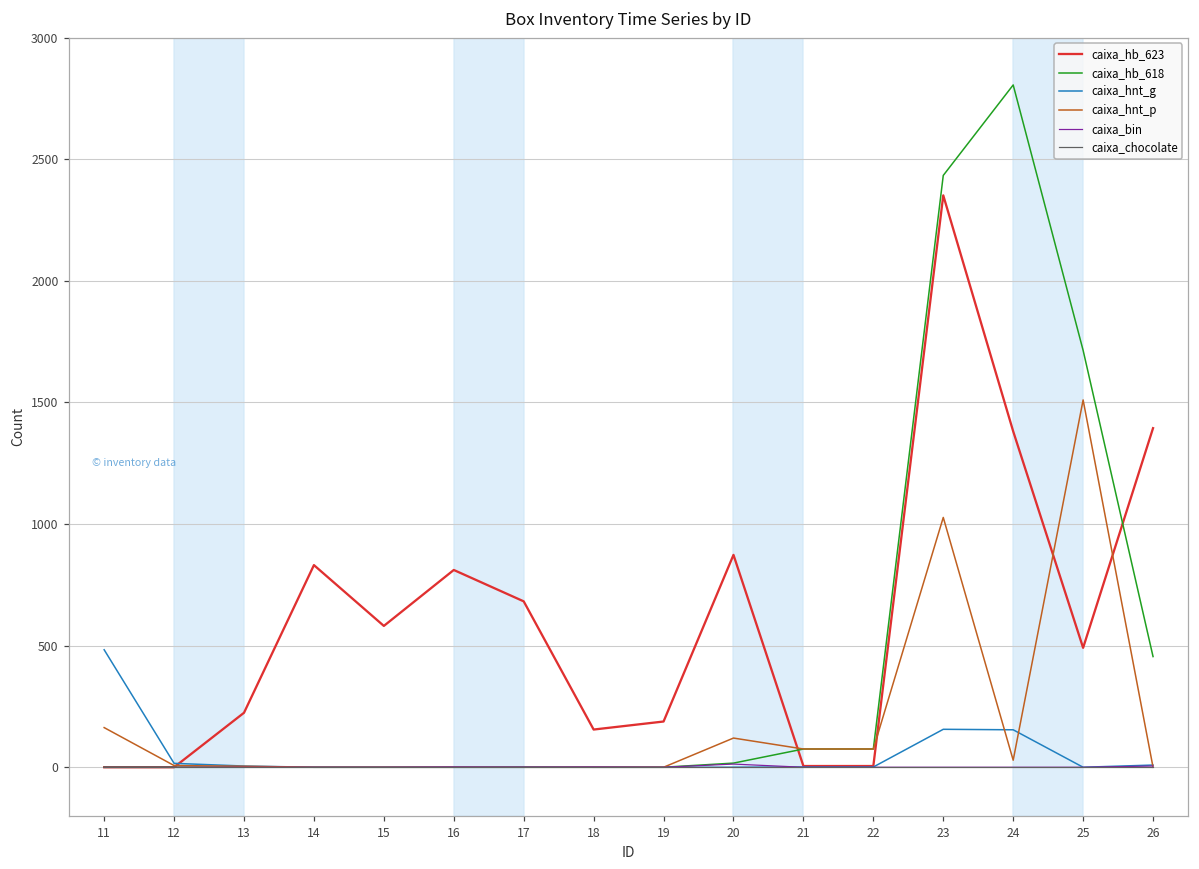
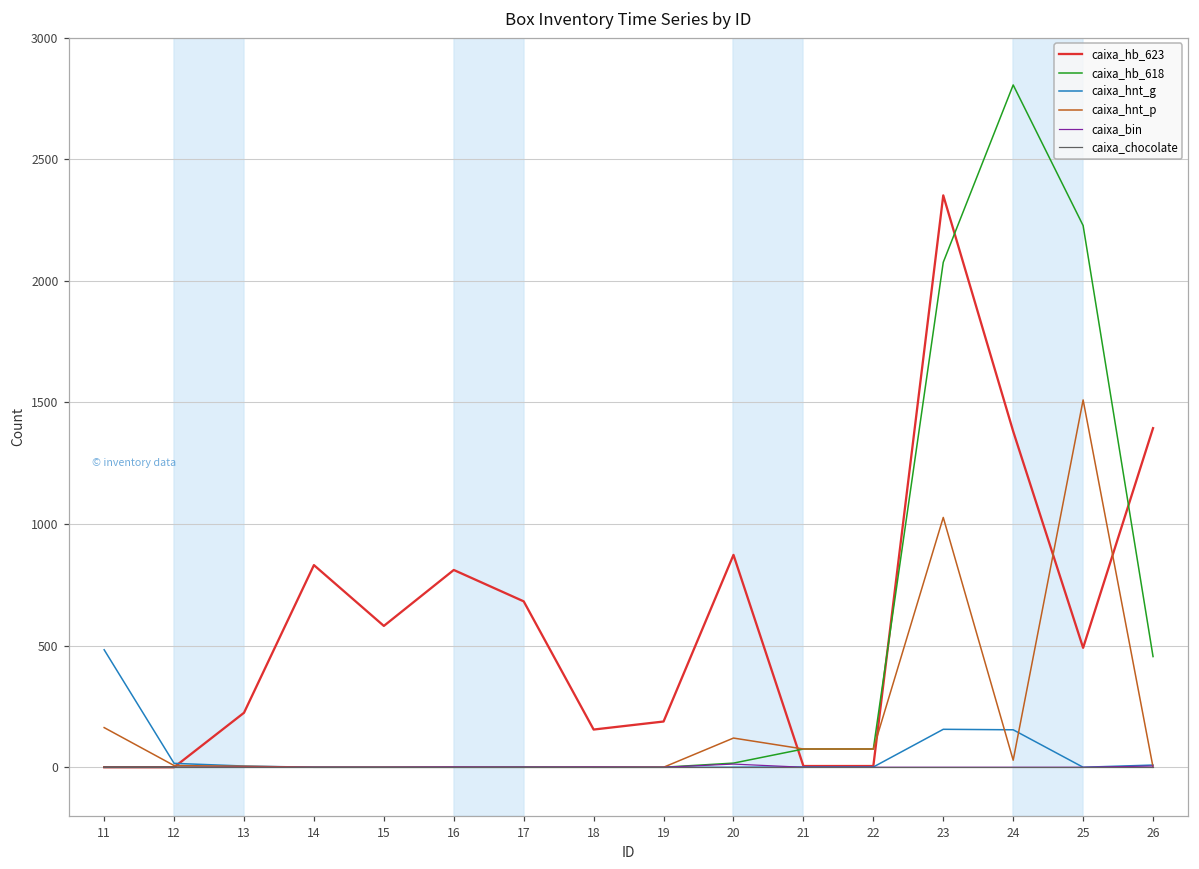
  {
    "caixa_hb_618": {
-     "23": 2430,
+     "23": 2080,
      "24": 2810,
-     "25": 1710,
+     "25": 2230,
      "26": 460
    },
    "caixa_hnt_g": {
      "11": 480,
      "23": 160,
      "24": 150
    }
  }
